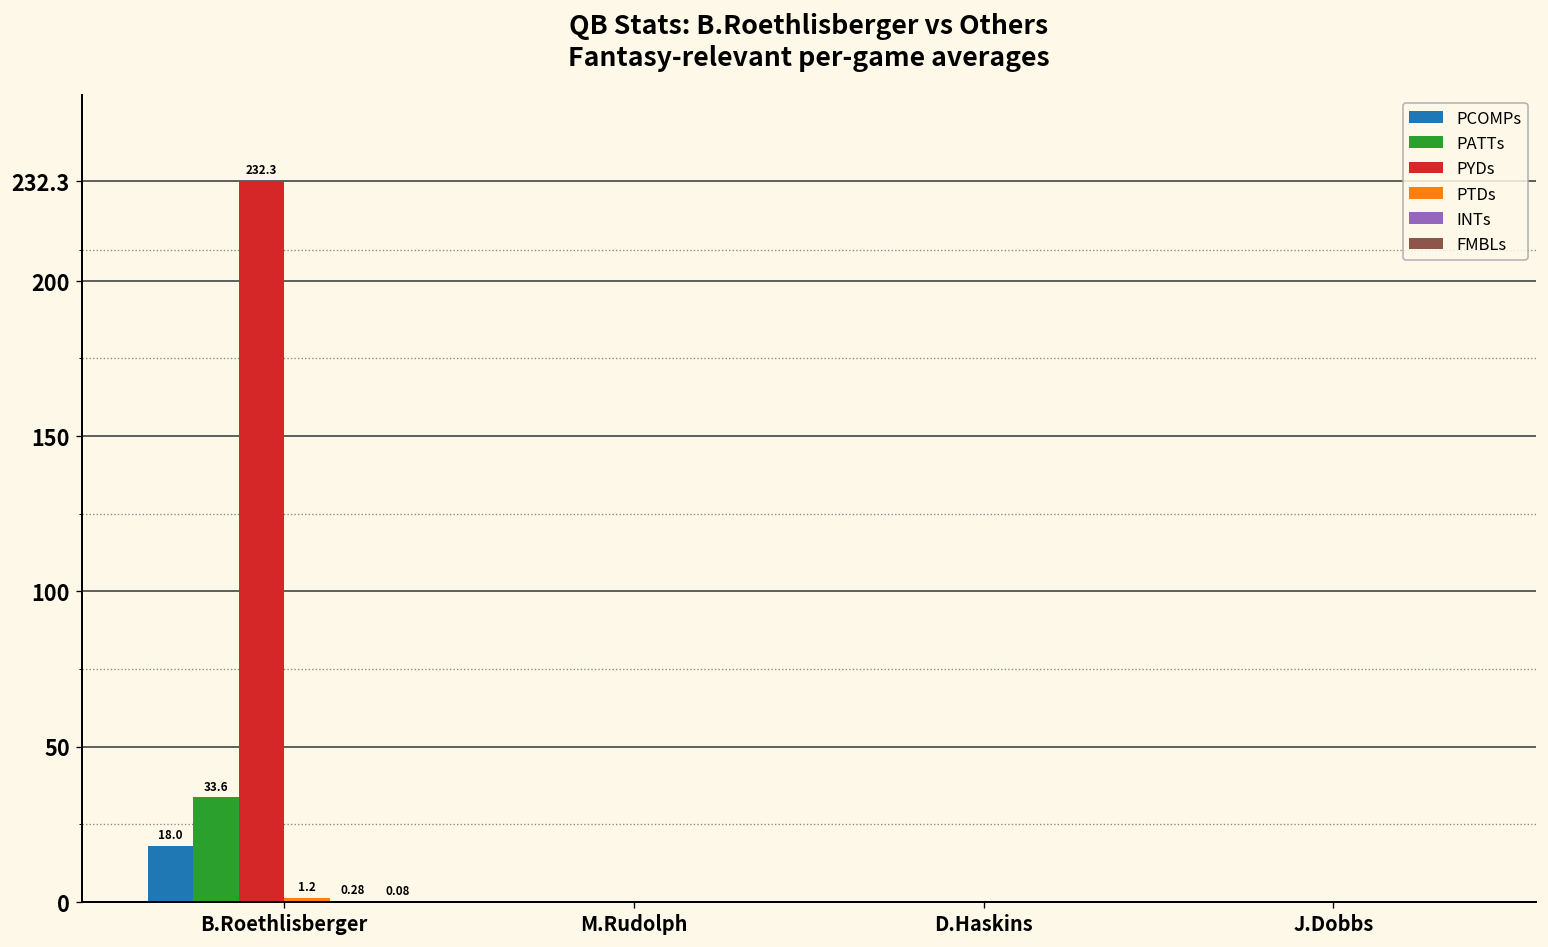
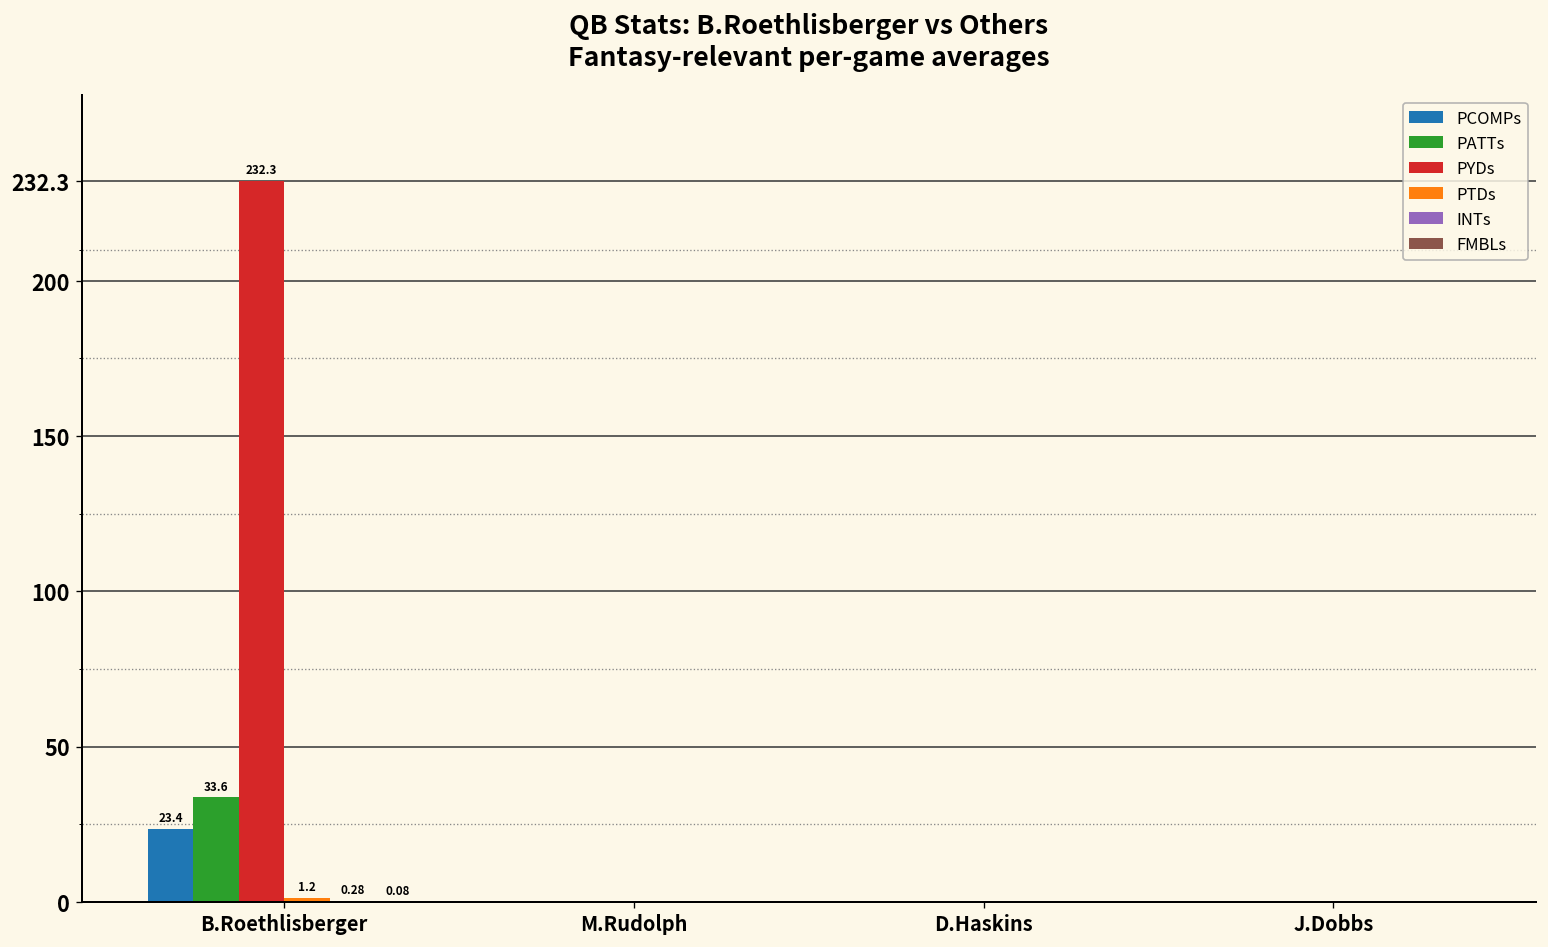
  {
    "PCOMPs": {
-     "B.Roethlisberger": 18.0
+     "B.Roethlisberger": 23.4
    },
    "PATTs": {
      "B.Roethlisberger": 33.6
    },
    "PYDs": {
      "B.Roethlisberger": 232.3
    },
    "PTDs": {
      "B.Roethlisberger": 1.2
    },
    "INTs": {
      "B.Roethlisberger": 0.28
    },
    "FMBLs": {
      "B.Roethlisberger": 0.08
    }
  }
